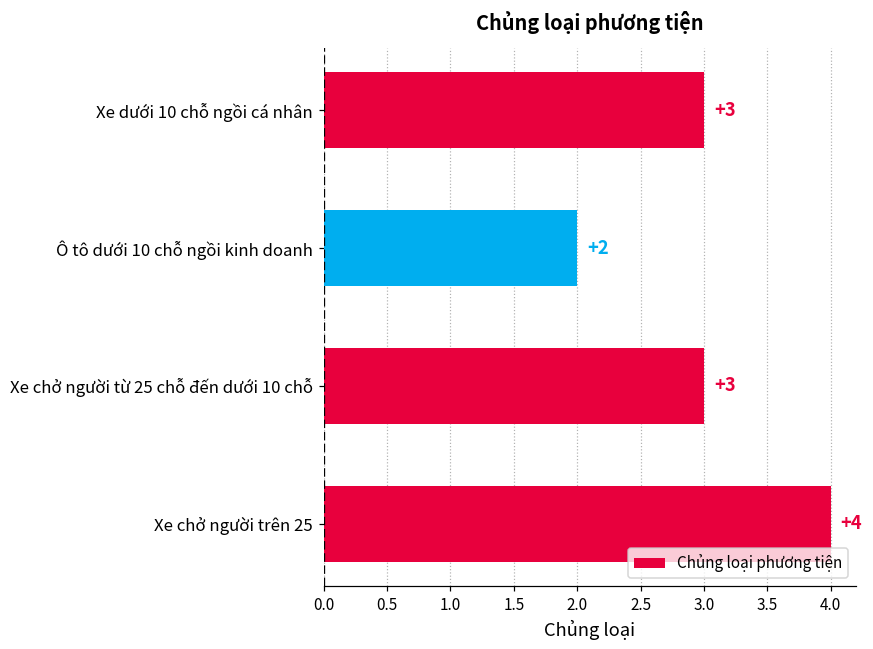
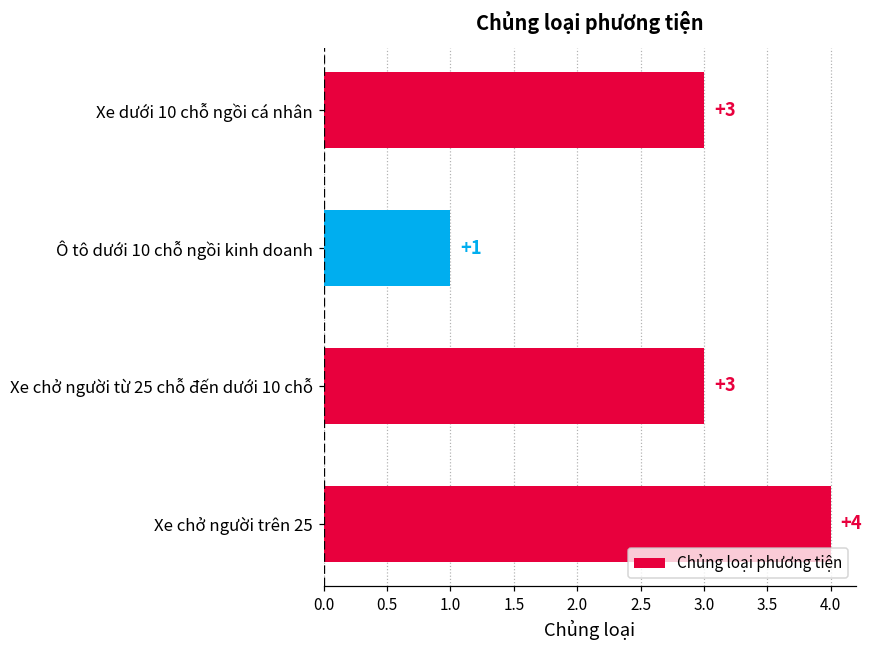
  {
    "Xe dưới 10 chỗ ngồi cá nhân": "+3",
-   "Ô tô dưới 10 chỗ ngồi kinh doanh": "+2",
+   "Ô tô dưới 10 chỗ ngồi kinh doanh": "+1",
    "Xe chở người từ 25 chỗ đến dưới 10 chỗ": "+3",
    "Xe chở người trên 25": "+4"
  }
